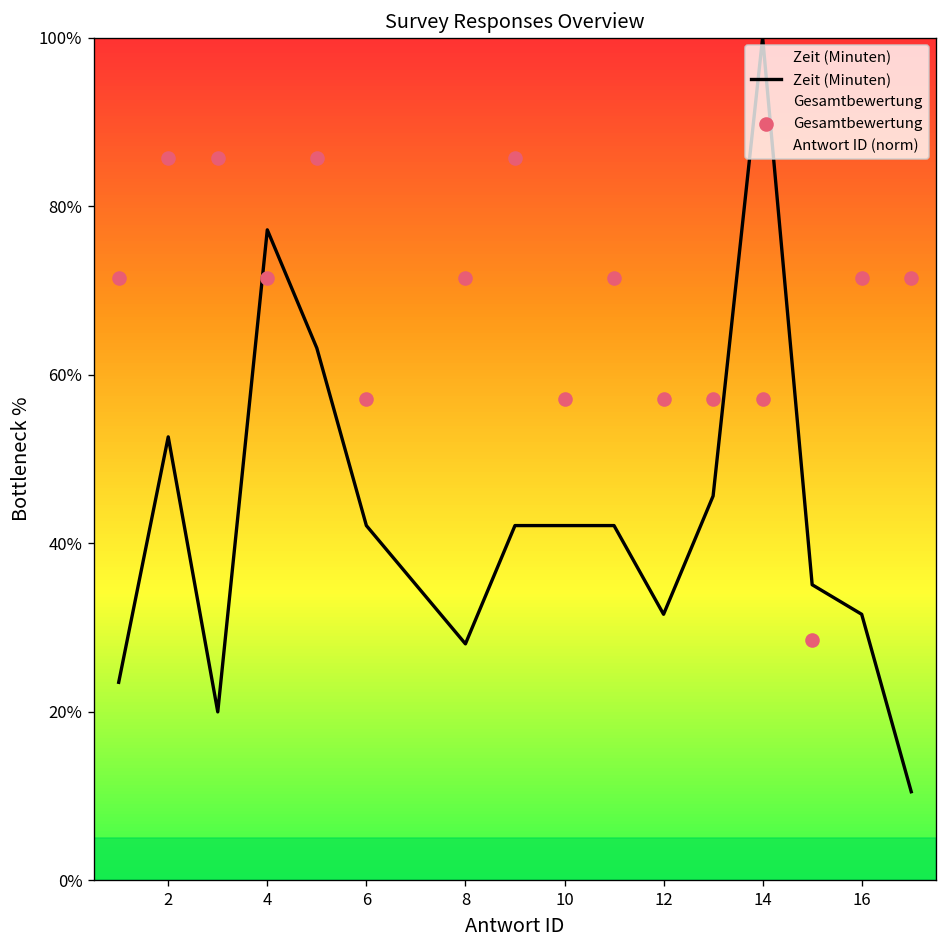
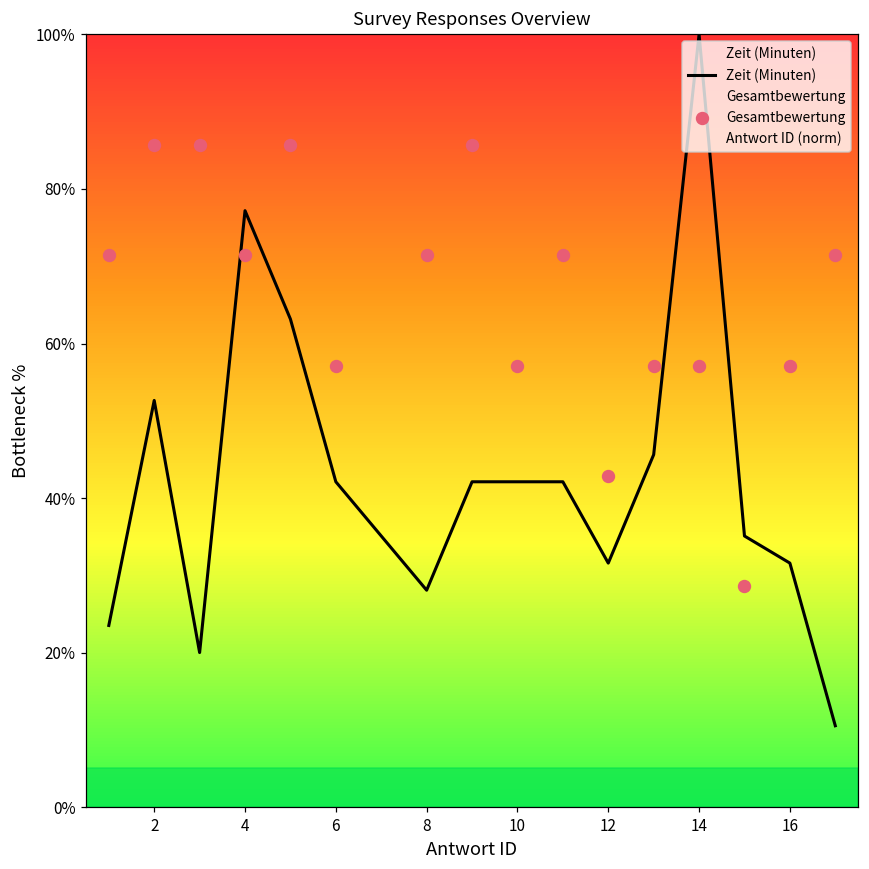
  {
    "Gesamtbewertung": {
      "2": "86%",
      "4": "71%",
      "6": "57%",
      "8": "71%",
      "10": "57%",
-     "12": "57%",
+     "12": "43%",
      "14": "57%",
-     "16": "71%"
+     "16": "57%"
    }
  }
